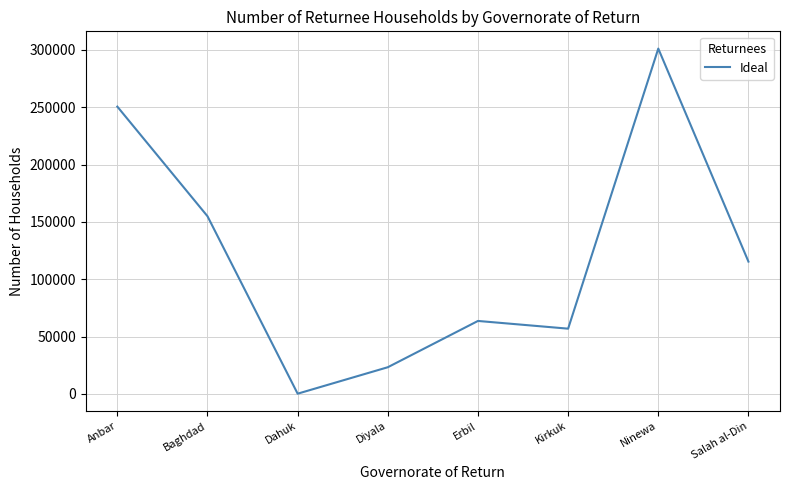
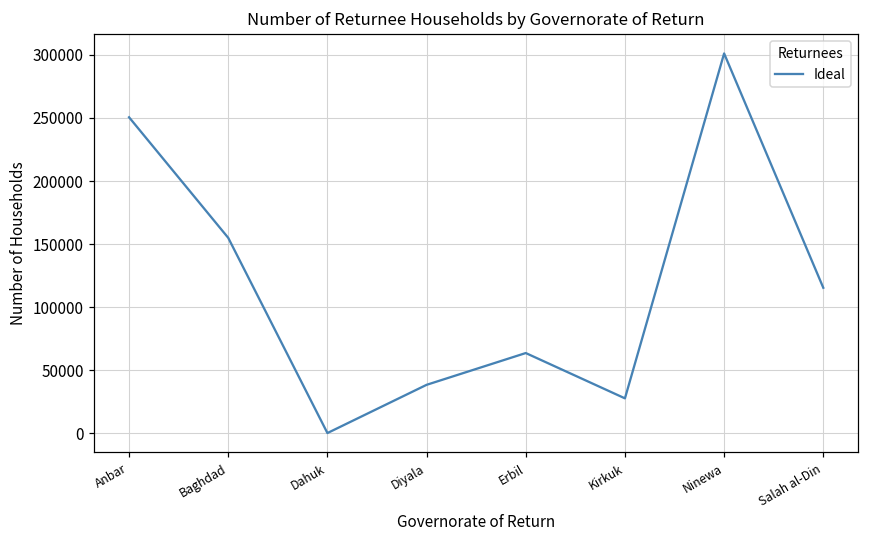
  {
    "Anbar": 251000,
    "Baghdad": 155000,
    "Dahuk": 0,
-   "Diyala": 23000,
+   "Diyala": 38000,
    "Erbil": 64000,
-   "Kirkuk": 57000,
+   "Kirkuk": 28000,
    "Ninewa": 301000,
    "Salah al-Din": 115000
  }
